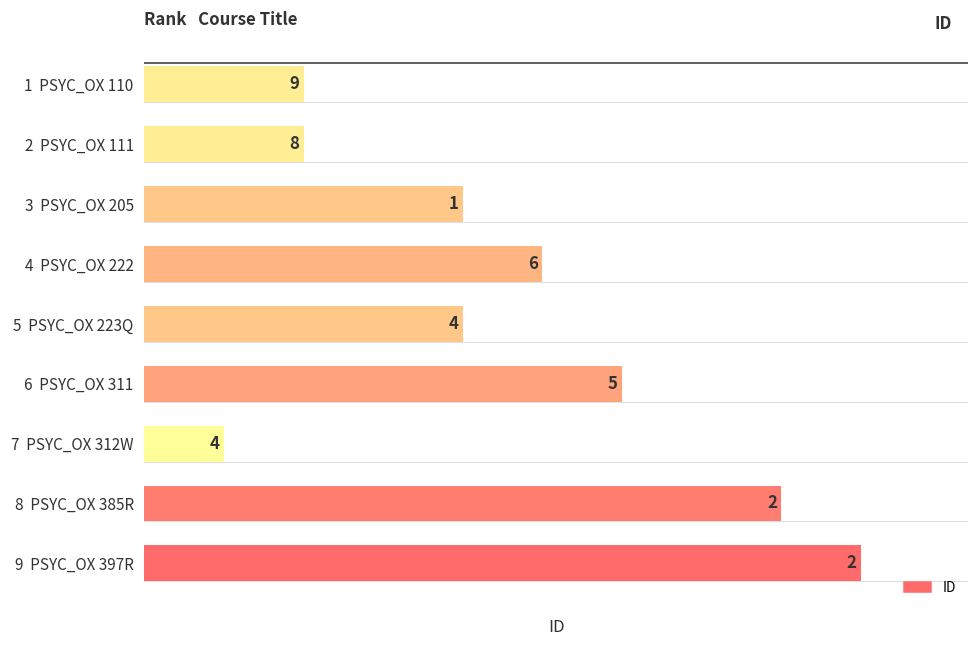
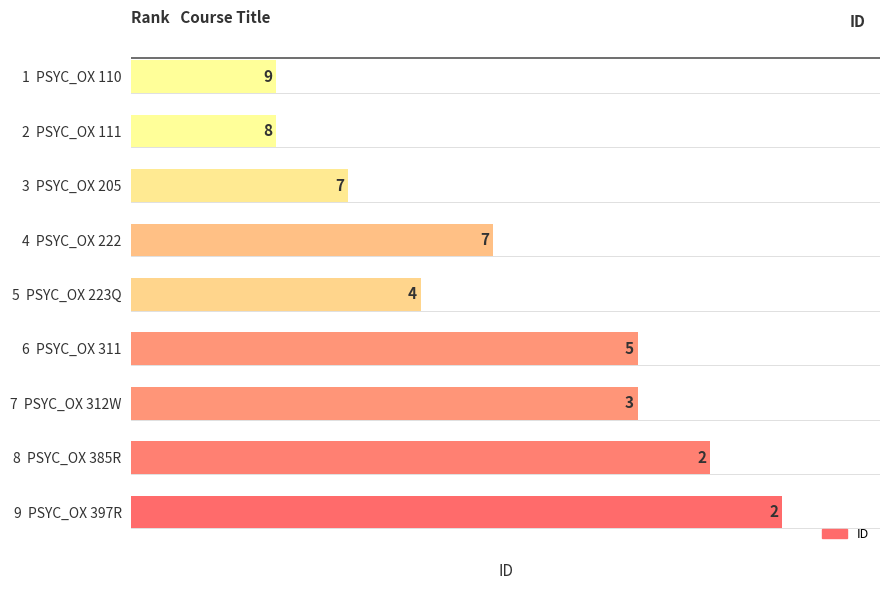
  {
-   "3 PSYC_OX 205": 4,
+   "3 PSYC_OX 205": 3,
    "5 PSYC_OX 223Q": 4,
-   "6 PSYC_OX 311": 6,
-   "7 PSYC_OX 312W": 1
+   "6 PSYC_OX 311": 7,
+   "7 PSYC_OX 312W": 7
  }
